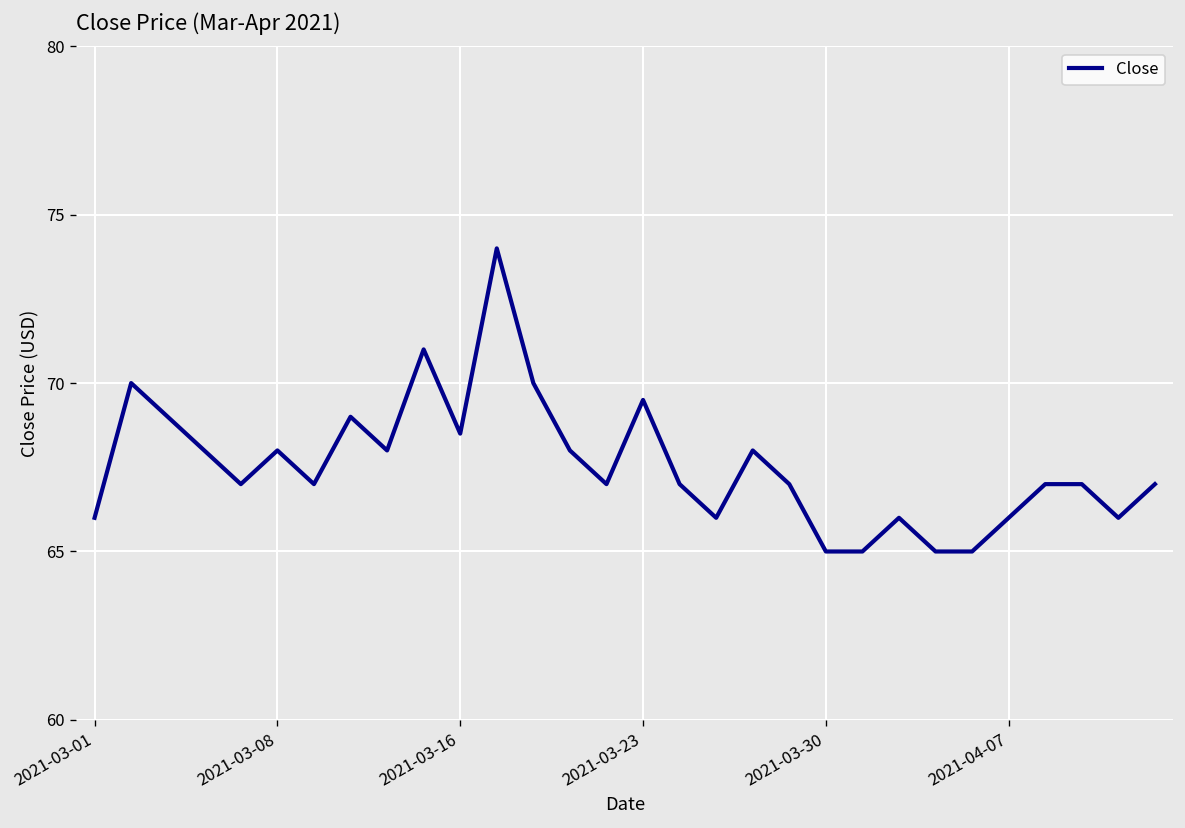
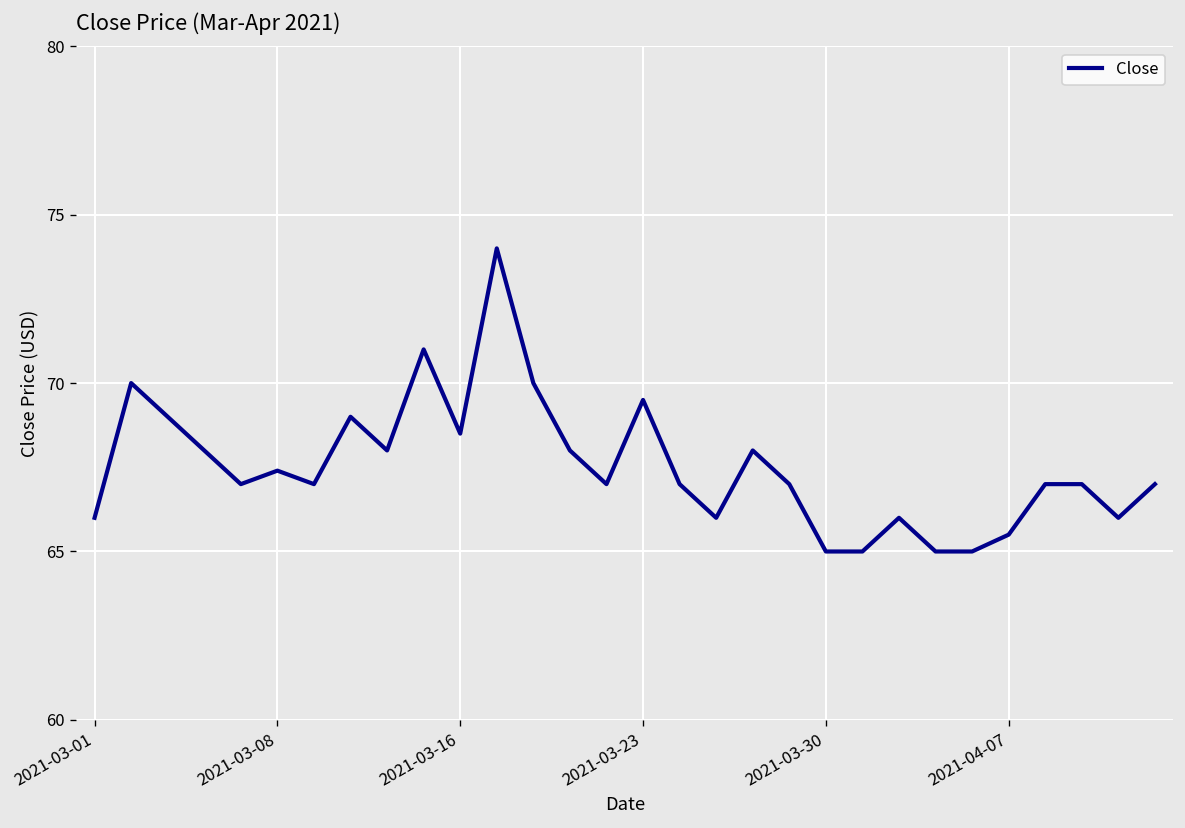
  {
    "2021-03-01": 66.0,
-   "2021-03-08": 68.0,
+   "2021-03-08": 67.4,
    "2021-03-16": 68.5,
    "2021-03-23": 69.5,
    "2021-03-30": 65.0,
-   "2021-04-07": 66.0
+   "2021-04-07": 65.5
  }
